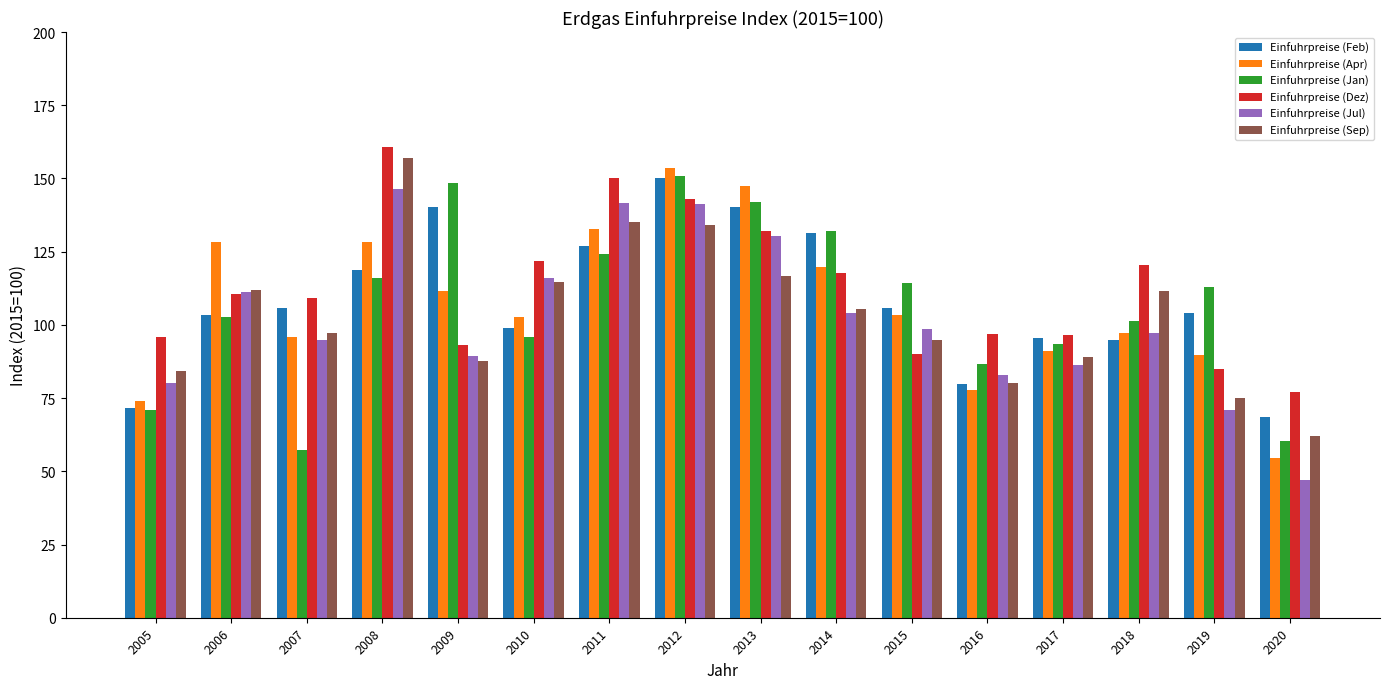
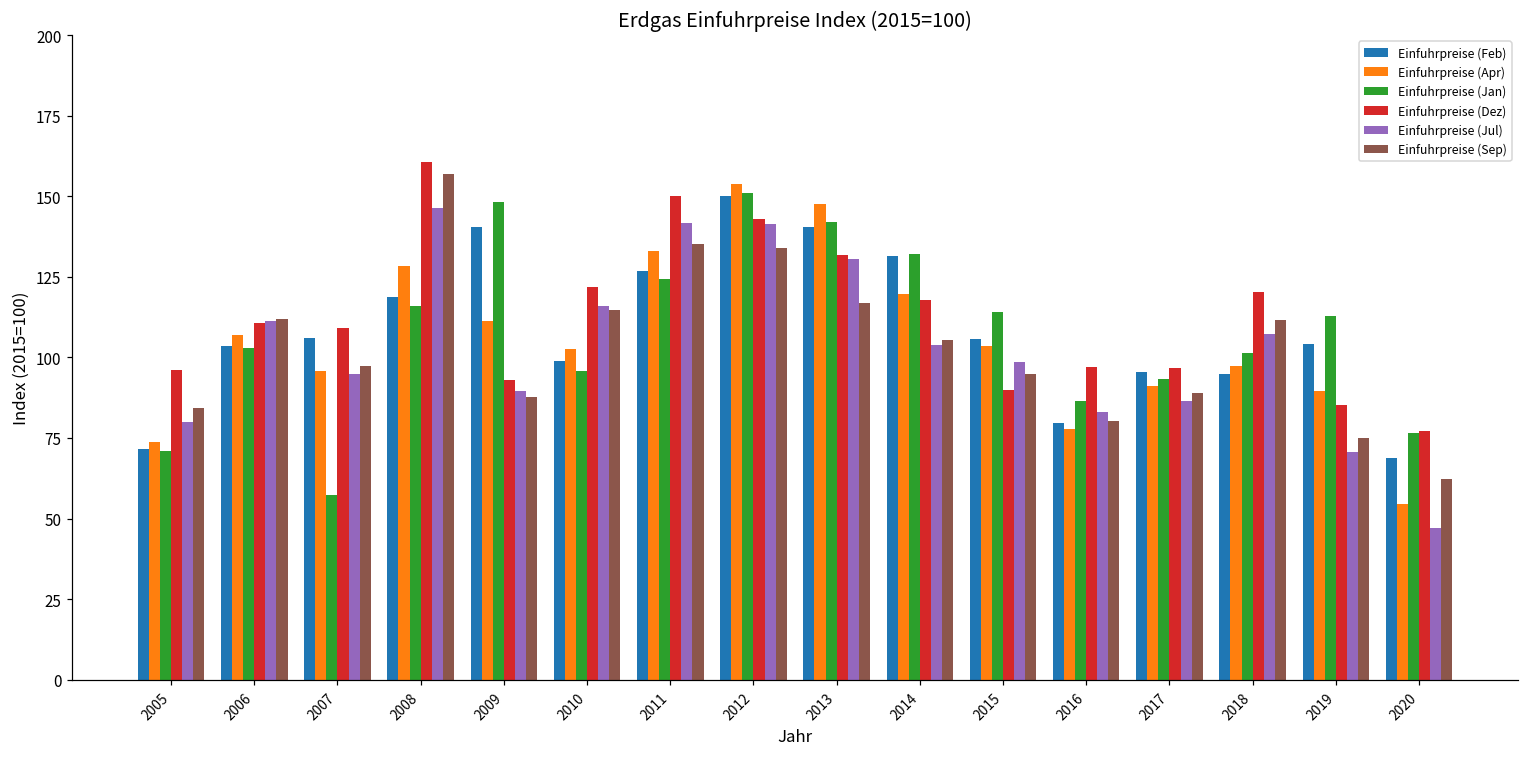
  {
    "Einfuhrpreise (Feb)": {
      "2005": 72,
      "2006": 104,
      "2007": 106,
      "2008": 119,
      "2009": 140,
      "2010": 99,
      "2011": 127,
      "2012": 150,
      "2013": 140,
      "2014": 131,
      "2015": 106,
      "2016": 80,
      "2017": 95,
      "2018": 95,
      "2019": 104,
      "2020": 69
    },
    "Einfuhrpreise (Apr)": {
      "2005": 74,
-     "2006": 128,
+     "2006": 107,
      "2007": 96,
      "2008": 128,
      "2009": 111,
      "2010": 103,
      "2011": 133,
      "2012": 154,
      "2013": 148,
      "2014": 120,
      "2015": 104,
      "2016": 78,
      "2017": 91,
      "2018": 97,
      "2019": 90,
      "2020": 55
    },
    "Einfuhrpreise (Jan)": {
      "2005": 71,
      "2006": 103,
      "2007": 57,
      "2008": 116,
      "2009": 148,
      "2010": 96,
      "2011": 124,
      "2012": 151,
      "2013": 142,
      "2014": 132,
      "2015": 114,
      "2016": 87,
      "2017": 93,
      "2018": 101,
      "2019": 113,
-     "2020": 60
+     "2020": 77
    },
    "Einfuhrpreise (Dez)": {
      "2005": 96,
      "2006": 111,
      "2007": 109,
      "2008": 161,
      "2009": 93,
      "2010": 122,
      "2011": 150,
      "2012": 143,
      "2013": 132,
      "2014": 118,
      "2015": 90,
      "2016": 97,
      "2017": 97,
      "2018": 120,
      "2019": 85,
      "2020": 77
    },
    "Einfuhrpreise (Jul)": {
      "2005": 80,
      "2006": 111,
      "2007": 95,
      "2008": 146,
      "2009": 90,
      "2010": 116,
      "2011": 142,
      "2012": 141,
      "2013": 131,
      "2014": 104,
      "2015": 99,
      "2016": 83,
      "2017": 86,
-     "2018": 97,
+     "2018": 107,
      "2019": 71,
      "2020": 47
    },
    "Einfuhrpreise (Sep)": {
      "2005": 84,
      "2006": 112,
      "2007": 97,
      "2008": 157,
      "2009": 88,
      "2010": 115,
      "2011": 135,
      "2012": 134,
      "2013": 117,
      "2014": 106,
      "2015": 95,
      "2016": 80,
      "2017": 89,
      "2018": 112,
      "2019": 75,
      "2020": 62
    }
  }
